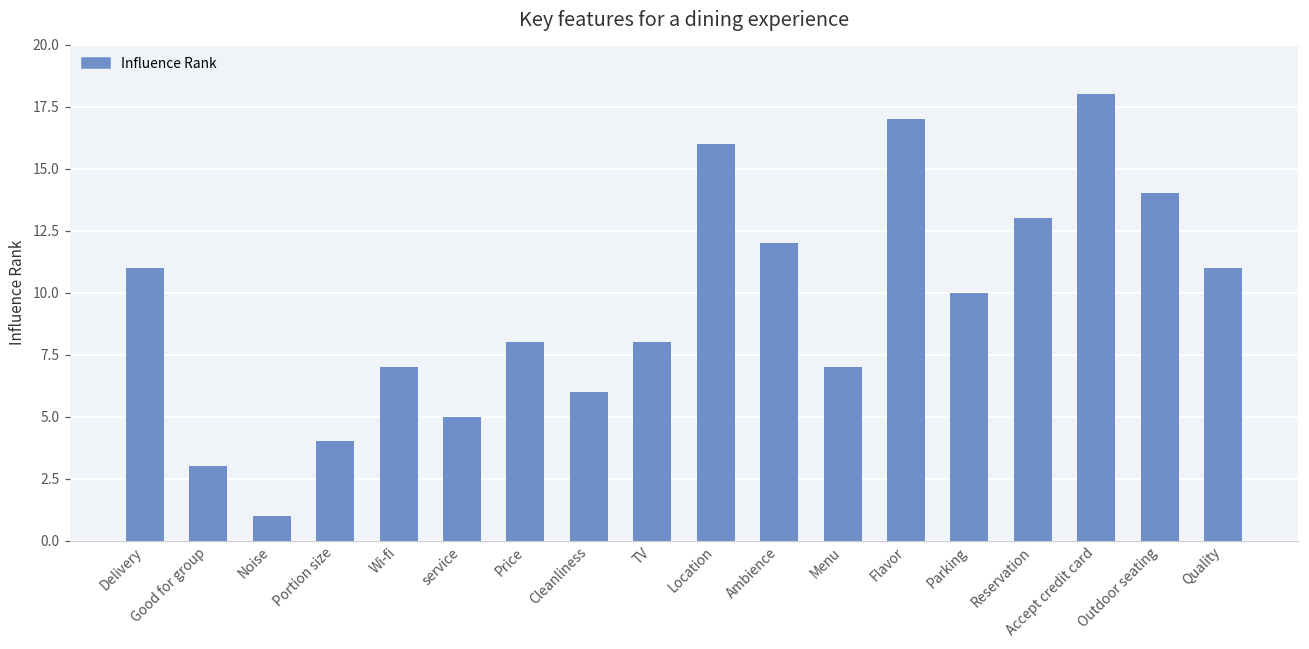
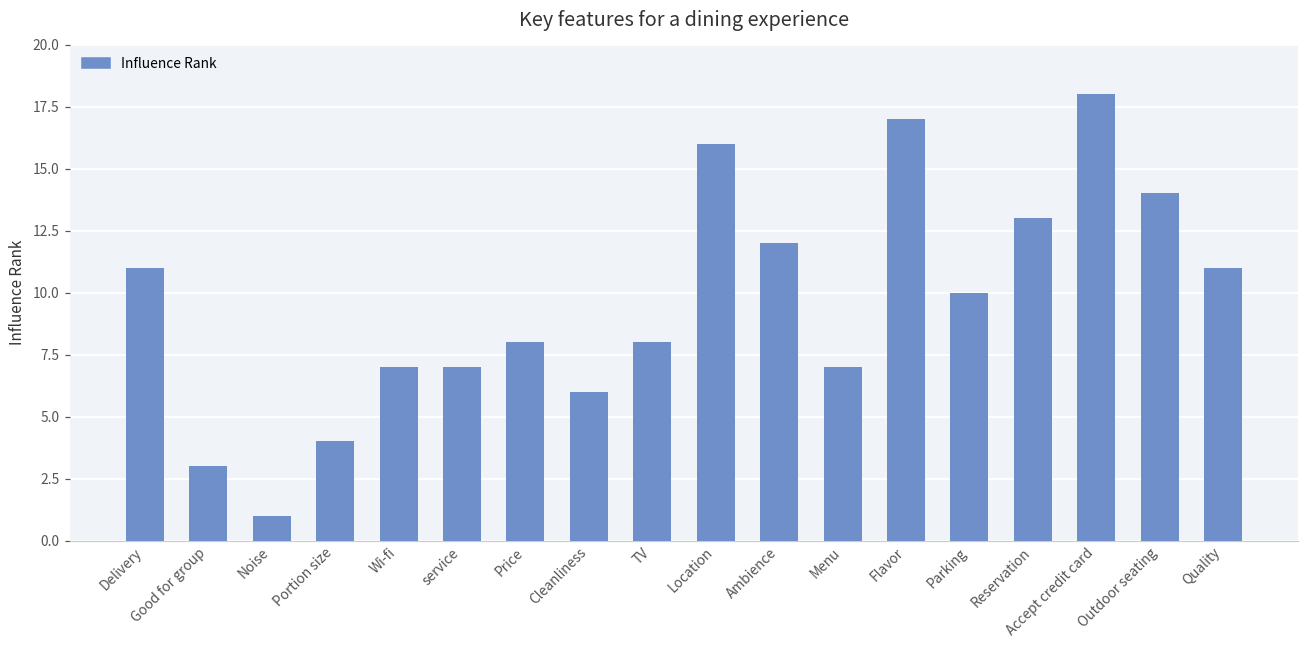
  {
    "Delivery": 11,
    "Good for group": 3,
    "Noise": 1,
    "Portion size": 4,
    "Wi-fi": 7,
-   "service": 5,
+   "service": 7,
    "Price": 8,
    "Cleanliness": 6,
    "TV": 8,
    "Location": 16,
    "Ambience": 12,
    "Menu": 7,
    "Flavor": 17,
    "Parking": 10,
    "Reservation": 13,
    "Accept credit card": 18,
    "Outdoor seating": 14,
    "Quality": 11
  }
